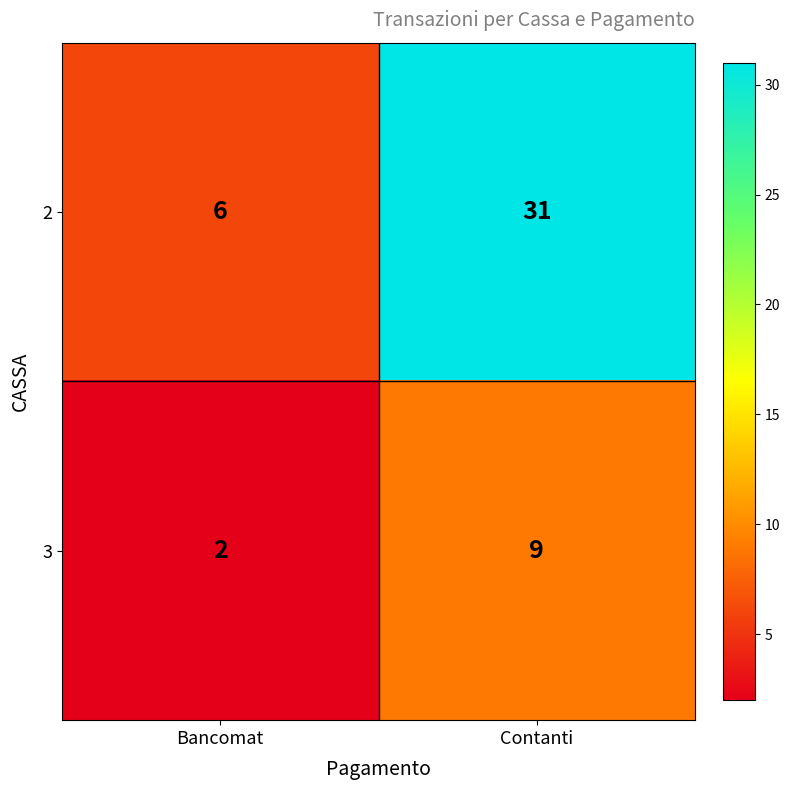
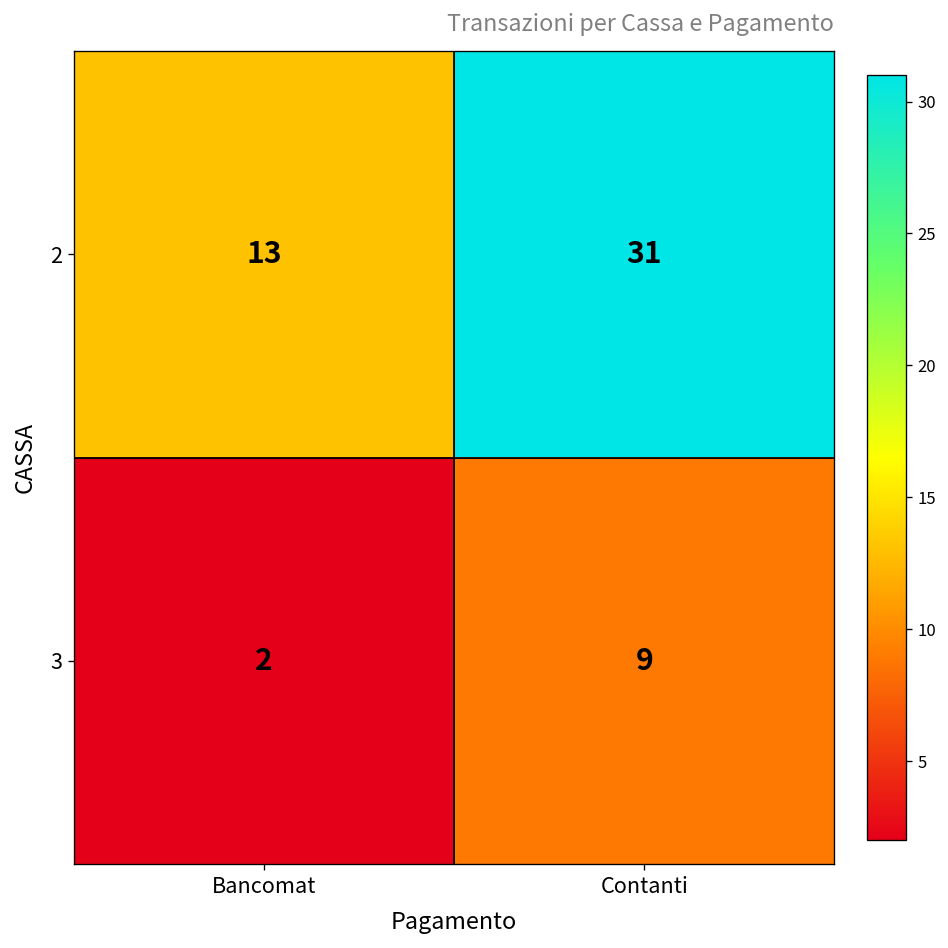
  {
    "2": {
-     "Bancomat": 6,
+     "Bancomat": 13,
      "Contanti": 31
    },
    "3": {
      "Bancomat": 2,
      "Contanti": 9
    }
  }
